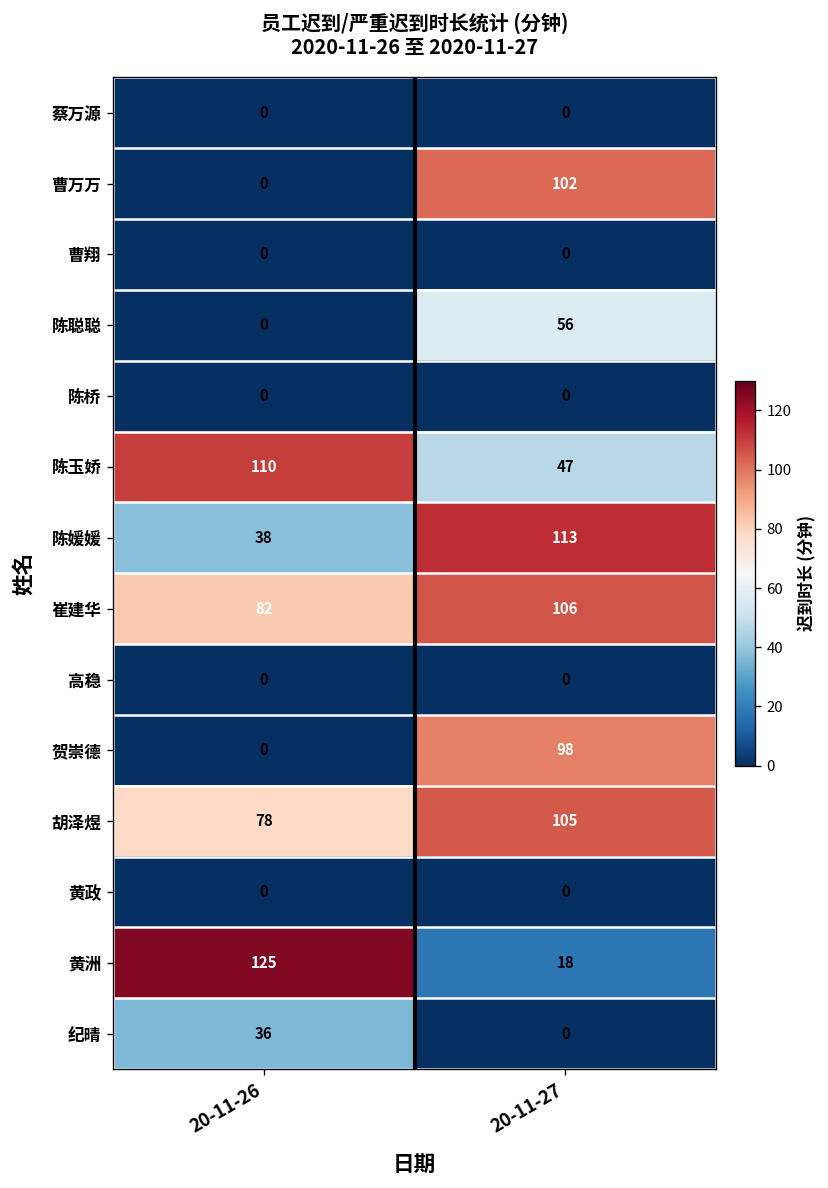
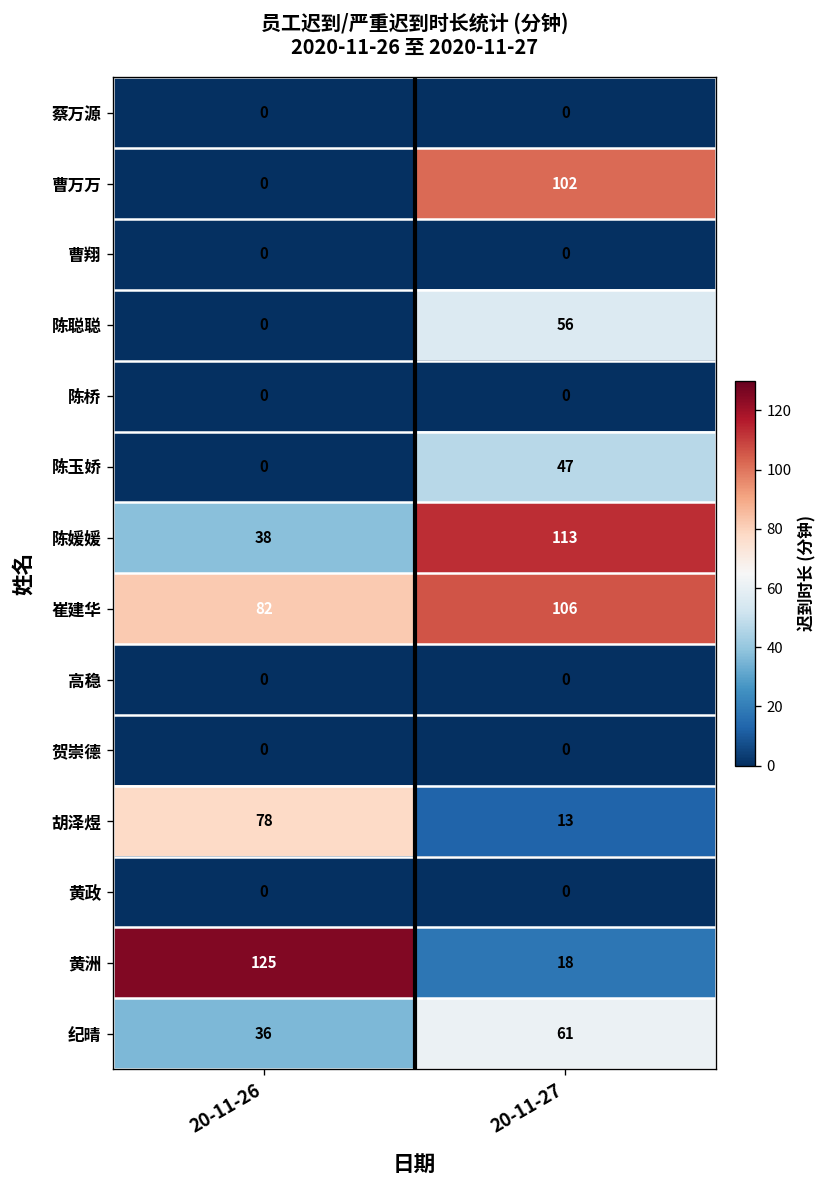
  {
    "蔡万源": {
      "20-11-26": 0,
      "20-11-27": 0
    },
    "曹万万": {
      "20-11-26": 0,
      "20-11-27": 102
    },
    "曹翔": {
      "20-11-26": 0,
      "20-11-27": 0
    },
    "陈聪聪": {
      "20-11-26": 0,
      "20-11-27": 56
    },
    "陈桥": {
      "20-11-26": 0,
      "20-11-27": 0
    },
    "陈玉娇": {
-     "20-11-26": 110,
+     "20-11-26": 0,
      "20-11-27": 47
    },
    "陈媛媛": {
      "20-11-26": 38,
      "20-11-27": 113
    },
    "崔建华": {
      "20-11-26": 82,
      "20-11-27": 106
    },
    "高稳": {
      "20-11-26": 0,
      "20-11-27": 0
    },
    "贺崇德": {
      "20-11-26": 0,
-     "20-11-27": 98
+     "20-11-27": 0
    },
    "胡泽煜": {
      "20-11-26": 78,
-     "20-11-27": 105
+     "20-11-27": 13
    },
    "黄政": {
      "20-11-26": 0,
      "20-11-27": 0
    },
    "黄洲": {
      "20-11-26": 125,
      "20-11-27": 18
    },
    "纪晴": {
      "20-11-26": 36,
-     "20-11-27": 0
+     "20-11-27": 61
    }
  }
